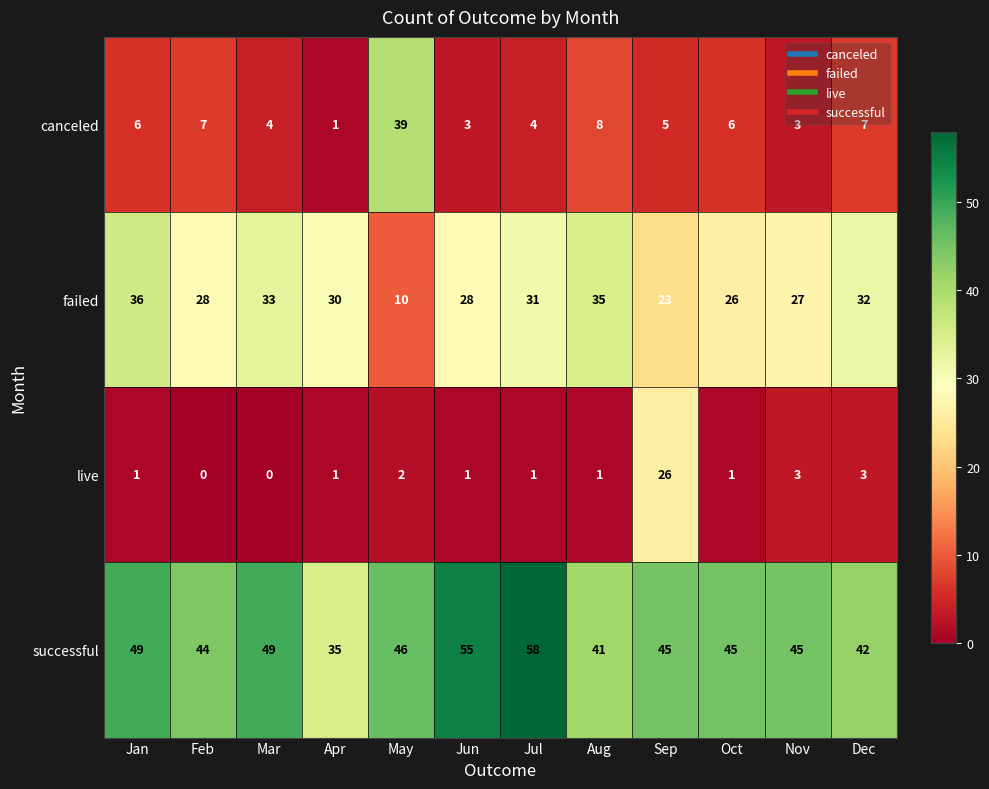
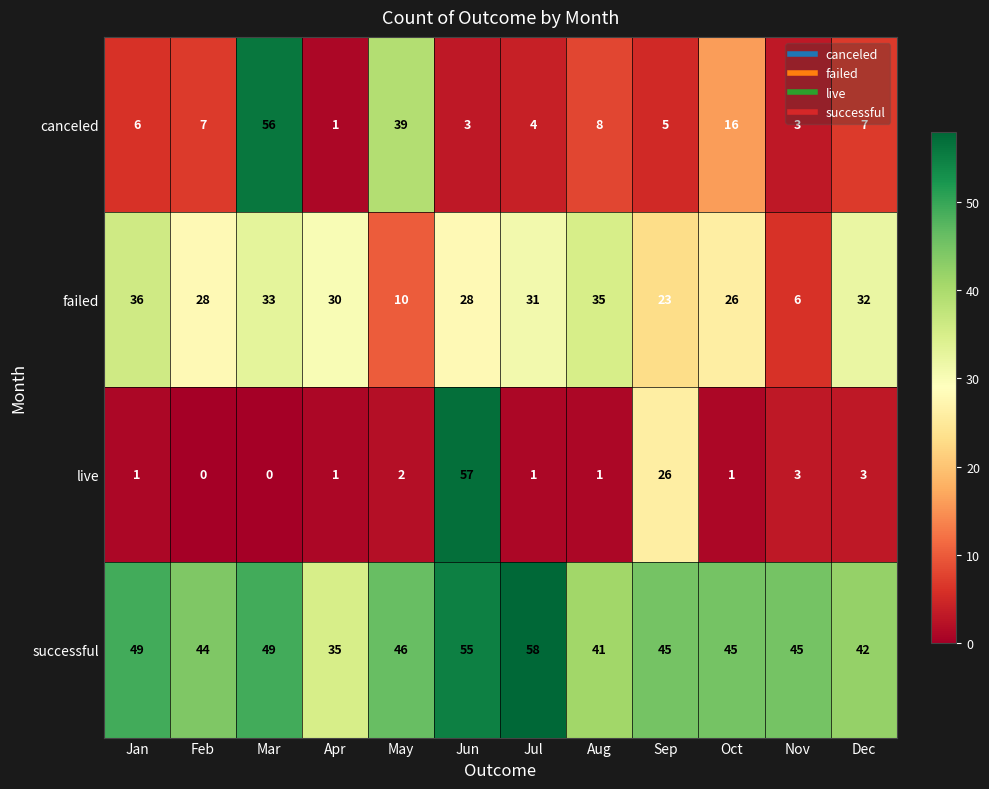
  {
    "canceled": {
      "Jan": 6,
      "Feb": 7,
-     "Mar": 4,
+     "Mar": 56,
      "Apr": 1,
      "May": 39,
      "Jun": 3,
      "Jul": 4,
      "Aug": 8,
      "Sep": 5,
-     "Oct": 6
+     "Oct": 16
    },
    "failed": {
      "Jan": 36,
      "Feb": 28,
      "Mar": 33,
      "Apr": 30,
      "May": 10,
      "Jun": 28,
      "Jul": 31,
      "Aug": 35,
      "Sep": 23,
      "Oct": 26,
-     "Nov": 27,
+     "Nov": 6,
      "Dec": 32
    },
    "live": {
      "Jan": 1,
      "Feb": 0,
      "Mar": 0,
      "Apr": 1,
      "May": 2,
-     "Jun": 1,
+     "Jun": 57,
      "Jul": 1,
      "Aug": 1,
      "Sep": 26,
      "Oct": 1,
      "Nov": 3,
      "Dec": 3
    },
    "successful": {
      "Jan": 49,
      "Feb": 44,
      "Mar": 49,
      "Apr": 35,
      "May": 46,
      "Jun": 55,
      "Jul": 58,
      "Aug": 41,
      "Sep": 45,
      "Oct": 45,
      "Nov": 45,
      "Dec": 42
    }
  }
